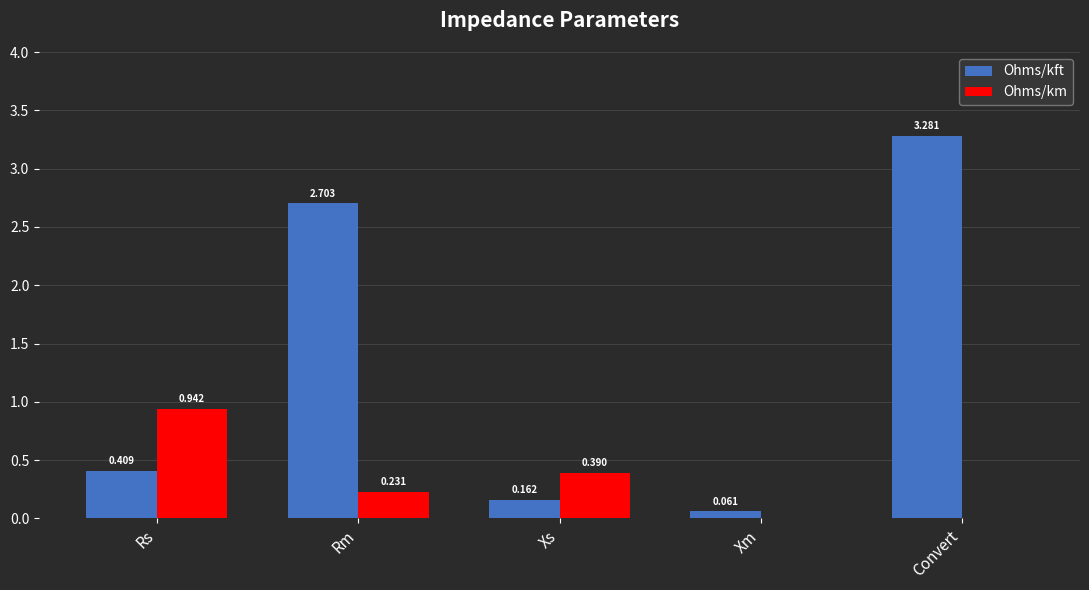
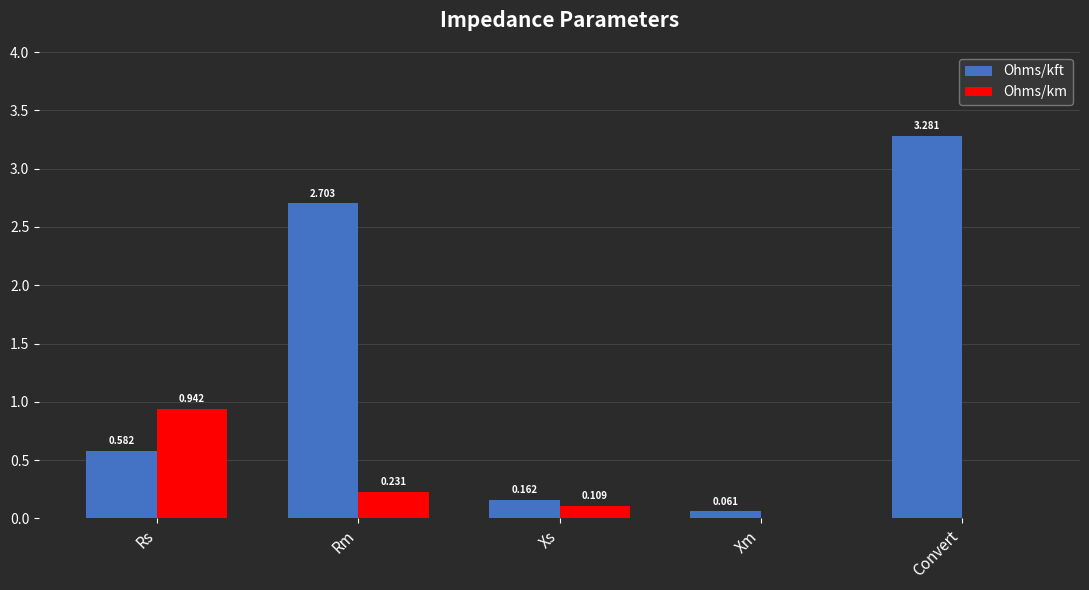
  {
    "Ohms/kft": {
-     "Rs": 0.409,
+     "Rs": 0.582,
      "Rm": 2.703,
      "Xs": 0.162,
      "Xm": 0.061,
      "Convert": 3.281
    },
    "Ohms/km": {
      "Rs": 0.942,
      "Rm": 0.231,
-     "Xs": 0.390
+     "Xs": 0.109
    }
  }
